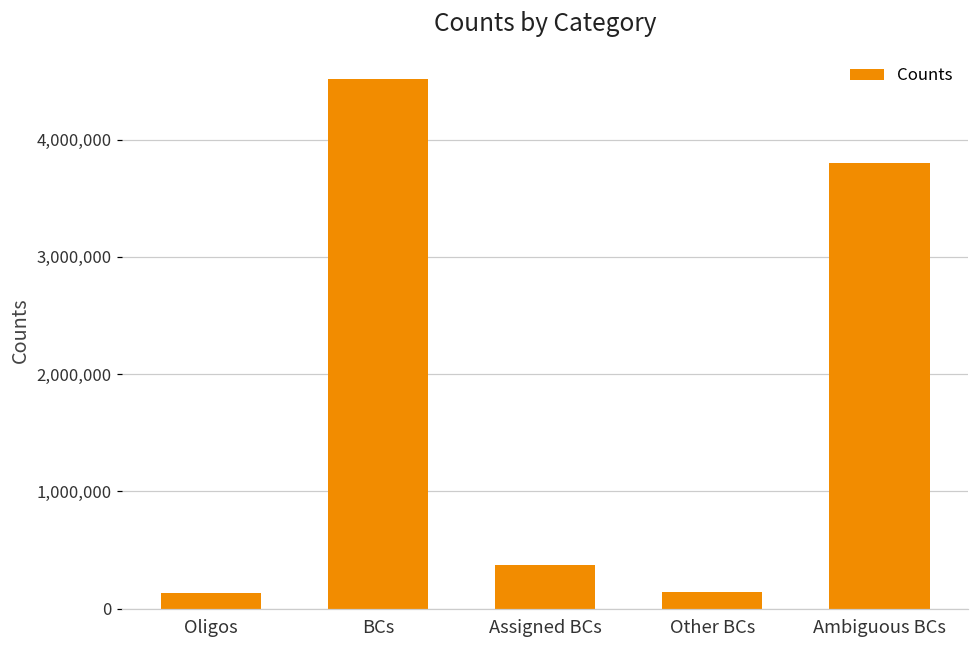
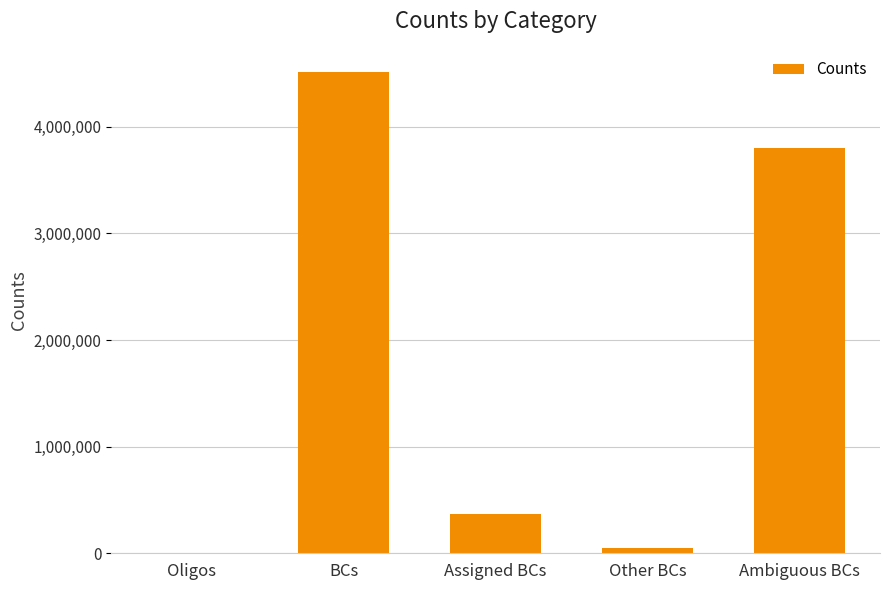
  {
-   "Oligos": "130,000",
+   "Oligos": "10,000",
    "BCs": "4,520,000",
    "Assigned BCs": "370,000",
-   "Other BCs": "140,000",
+   "Other BCs": "50,000",
    "Ambiguous BCs": "3,800,000"
  }
